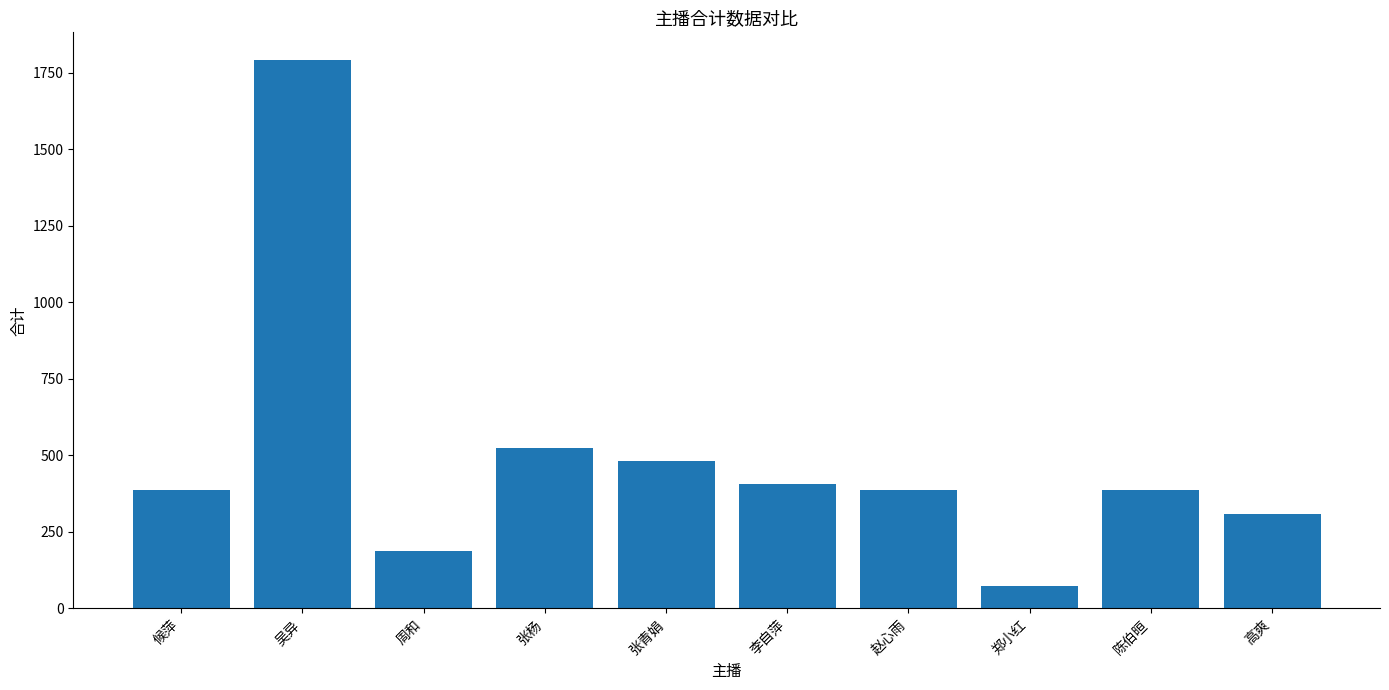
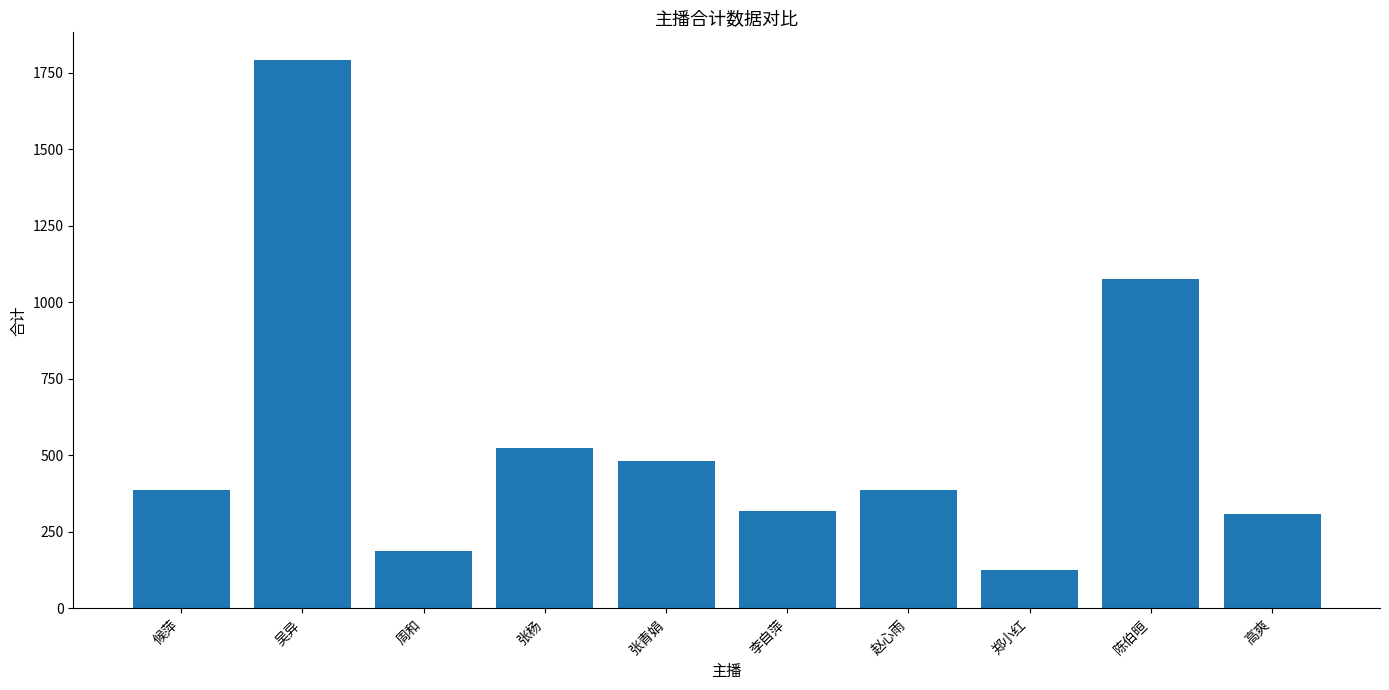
  {
    "候萍": 390,
    "吴异": 1790,
    "周和": 190,
    "张杨": 520,
    "张青娟": 480,
-   "李自萍": 410,
+   "李自萍": 320,
    "赵心雨": 390,
-   "郑小红": 70,
-   "陈伯晅": 390,
+   "郑小红": 120,
+   "陈伯晅": 1080,
    "高爽": 310
  }
